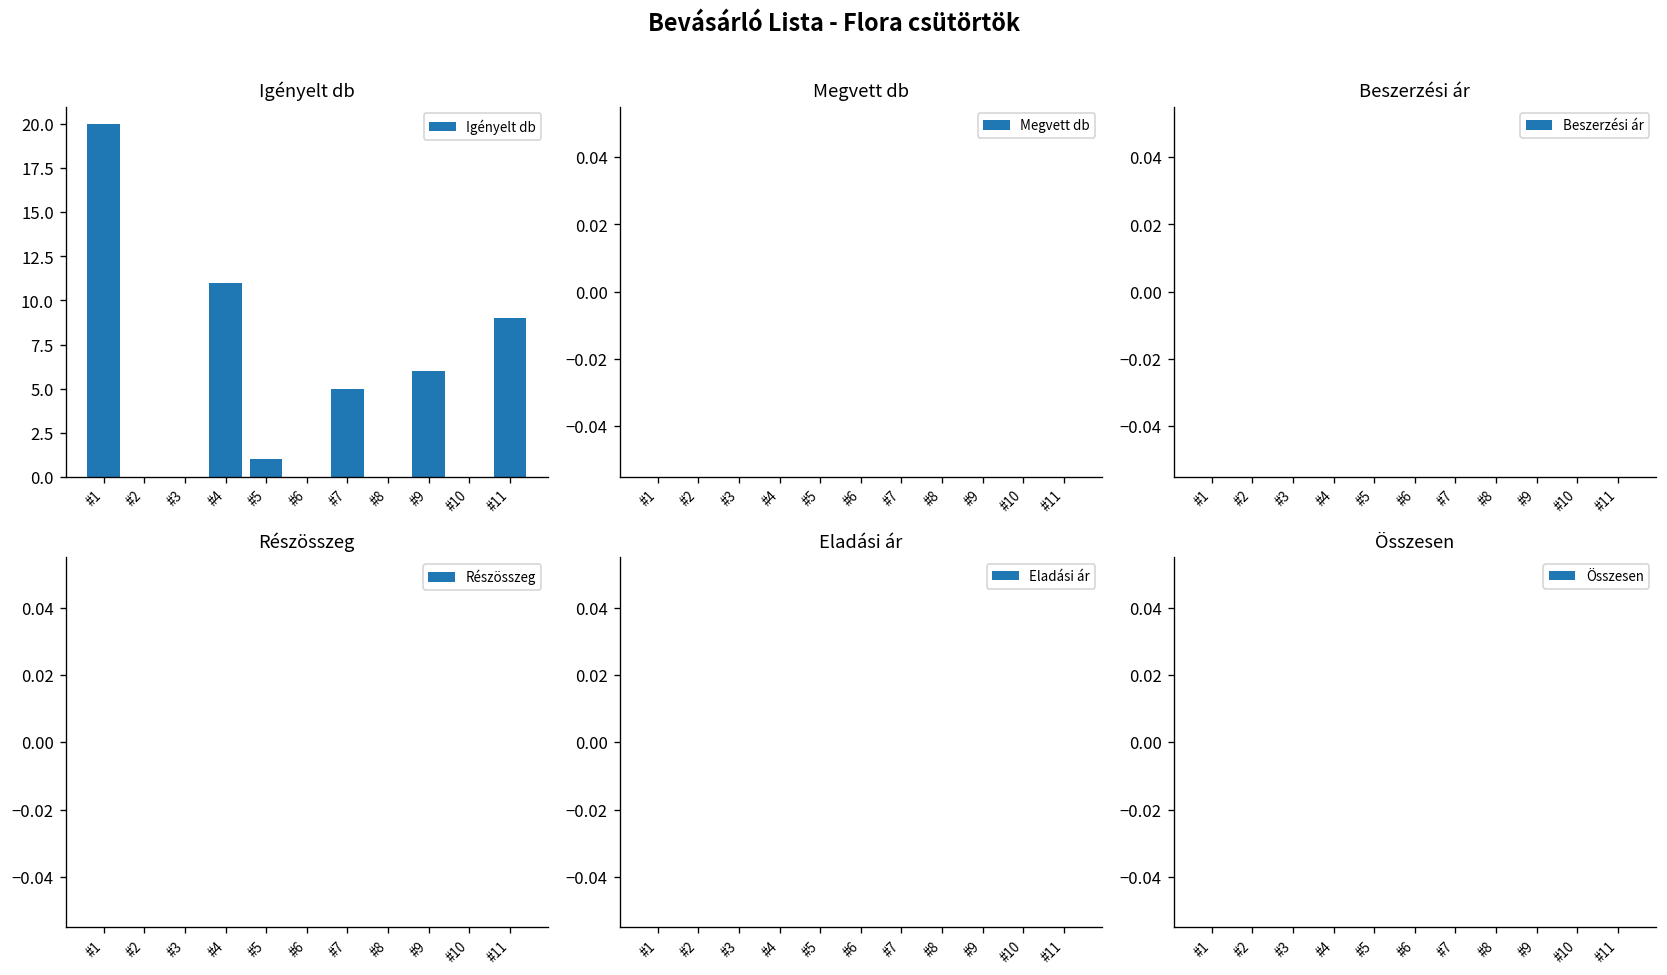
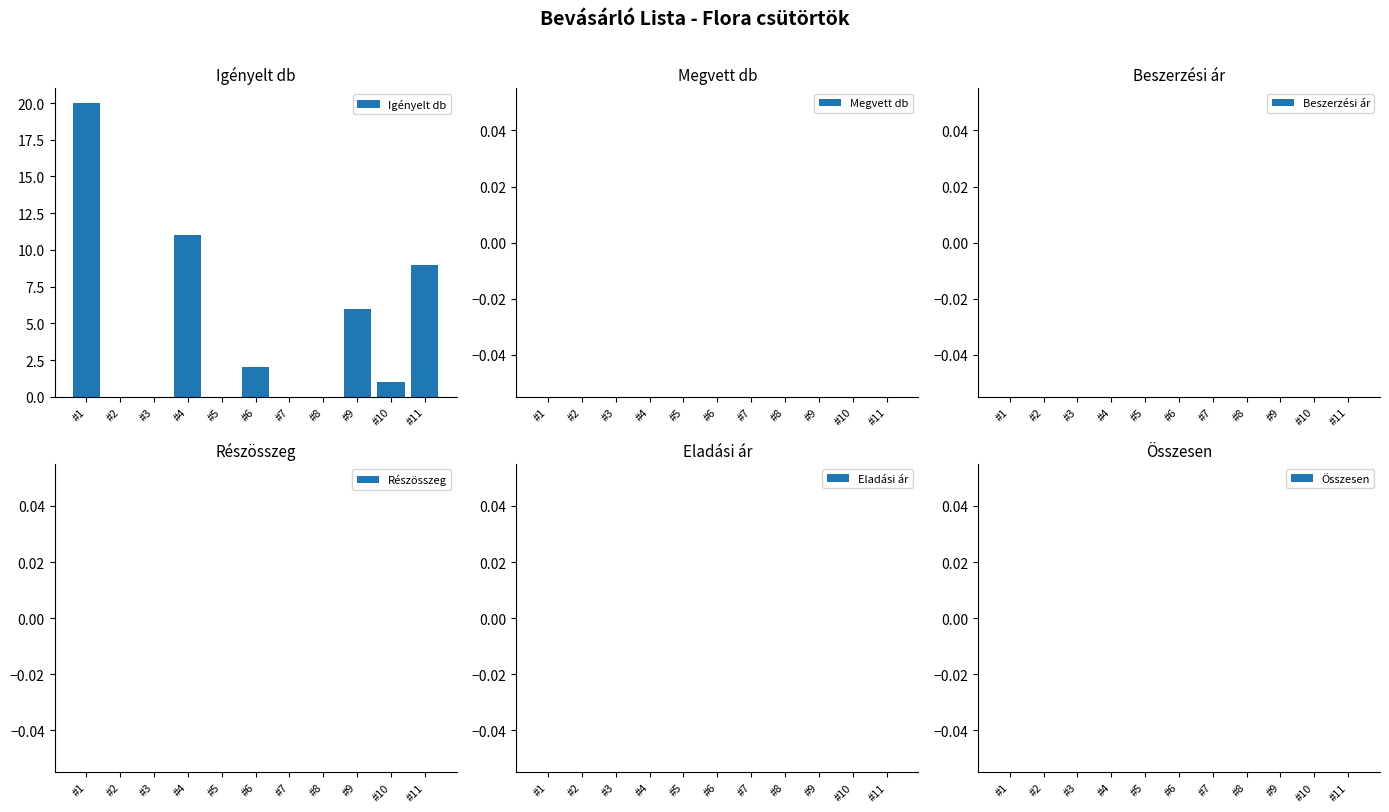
  {
    "Igényelt db": {
      "#1": 20,
      "#2": 0,
      "#3": 0,
      "#4": 11,
-     "#5": 1,
-     "#6": 0,
-     "#7": 5,
+     "#5": 0,
+     "#6": 2,
+     "#7": 0,
      "#8": 0,
      "#9": 6,
-     "#10": 0,
+     "#10": 1,
      "#11": 9
    },
    "Megvett db": {
      "#1": 0.000,
      "#2": 0.000,
      "#3": 0.000,
      "#4": 0.000,
      "#5": 0.000,
      "#6": 0.000,
      "#7": 0.000,
      "#8": 0.000,
      "#9": 0.000,
      "#10": 0.000,
      "#11": 0.000
    },
    "Beszerzési ár": {
      "#1": 0.000,
      "#2": 0.000,
      "#3": 0.000,
      "#4": 0.000,
      "#5": 0.000,
      "#6": 0.000,
      "#7": 0.000,
      "#8": 0.000,
      "#9": 0.000,
      "#10": 0.000,
      "#11": 0.000
    },
    "Részösszeg": {
      "#1": 0.000,
      "#2": 0.000,
      "#3": 0.000,
      "#4": 0.000,
      "#5": 0.000,
      "#6": 0.000,
      "#7": 0.000,
      "#8": 0.000,
      "#9": 0.000,
      "#10": 0.000,
      "#11": 0.000
    },
    "Eladási ár": {
      "#1": 0.000,
      "#2": 0.000,
      "#3": 0.000,
      "#4": 0.000,
      "#5": 0.000,
      "#6": 0.000,
      "#7": 0.000,
      "#8": 0.000,
      "#9": 0.000,
      "#10": 0.000,
      "#11": 0.000
    },
    "Összesen": {
      "#1": 0.000,
      "#2": 0.000,
      "#3": 0.000,
      "#4": 0.000,
      "#5": 0.000,
      "#6": 0.000,
      "#7": 0.000,
      "#8": 0.000,
      "#9": 0.000,
      "#10": 0.000,
      "#11": 0.000
    }
  }
